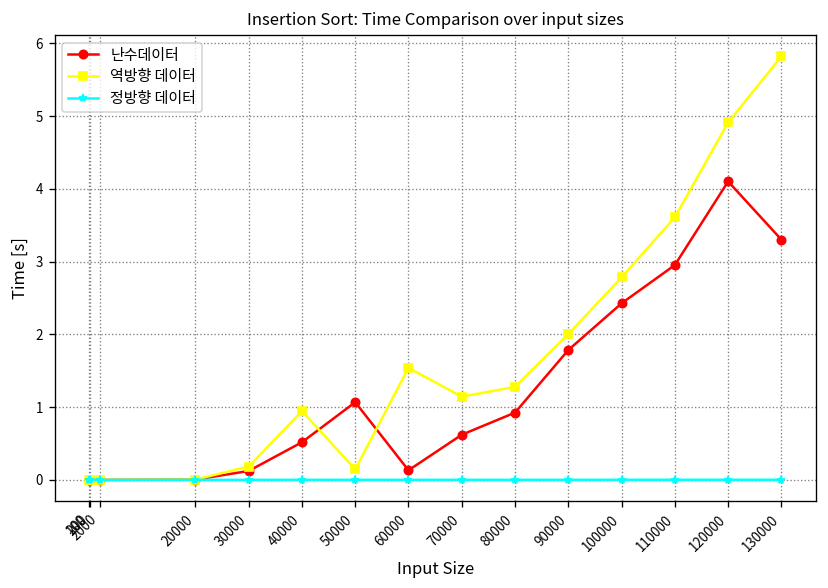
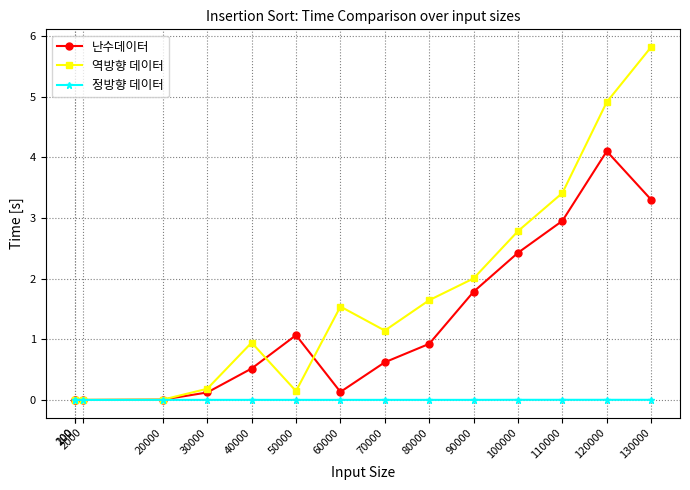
  {
    "난수데이터": {
      "30000": 0.1,
      "40000": 0.5,
      "50000": 1.1,
      "60000": 0.1,
      "70000": 0.6,
      "80000": 0.9,
      "90000": 1.8,
      "100000": 2.4,
      "110000": 3.0,
      "120000": 4.1,
      "130000": 3.3
    },
    "역방향 데이터": {
      "30000": 0.2,
      "40000": 0.9,
      "50000": 0.1,
      "60000": 1.5,
      "70000": 1.1,
-     "80000": 1.3,
+     "80000": 1.6,
      "90000": 2.0,
      "100000": 2.8,
-     "110000": 3.6,
+     "110000": 3.4,
      "120000": 4.9,
      "130000": 5.8
    },
    "정방향 데이터": {
      "30000": 0.0,
      "40000": 0.0,
      "50000": 0.0,
      "60000": 0.0,
      "70000": 0.0,
      "80000": 0.0,
      "90000": 0.0,
      "100000": 0.0,
      "110000": 0.0,
      "120000": 0.0,
      "130000": 0.0
    }
  }
